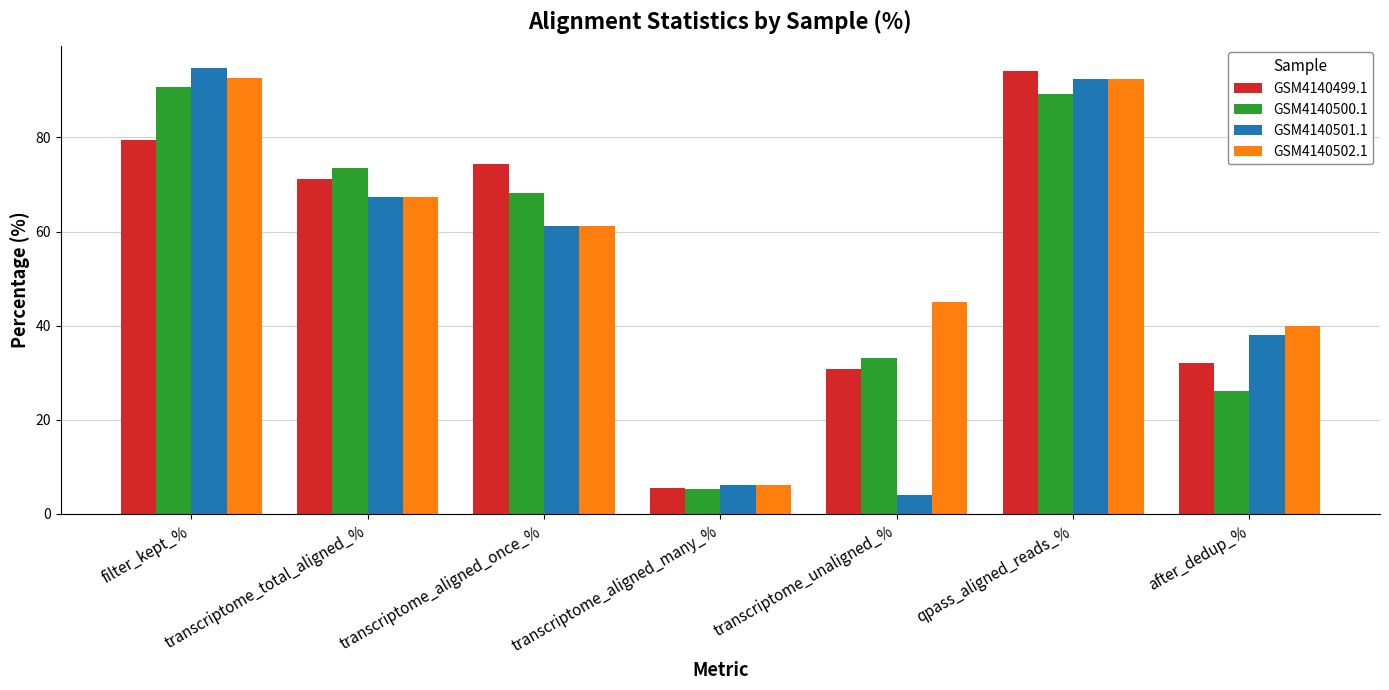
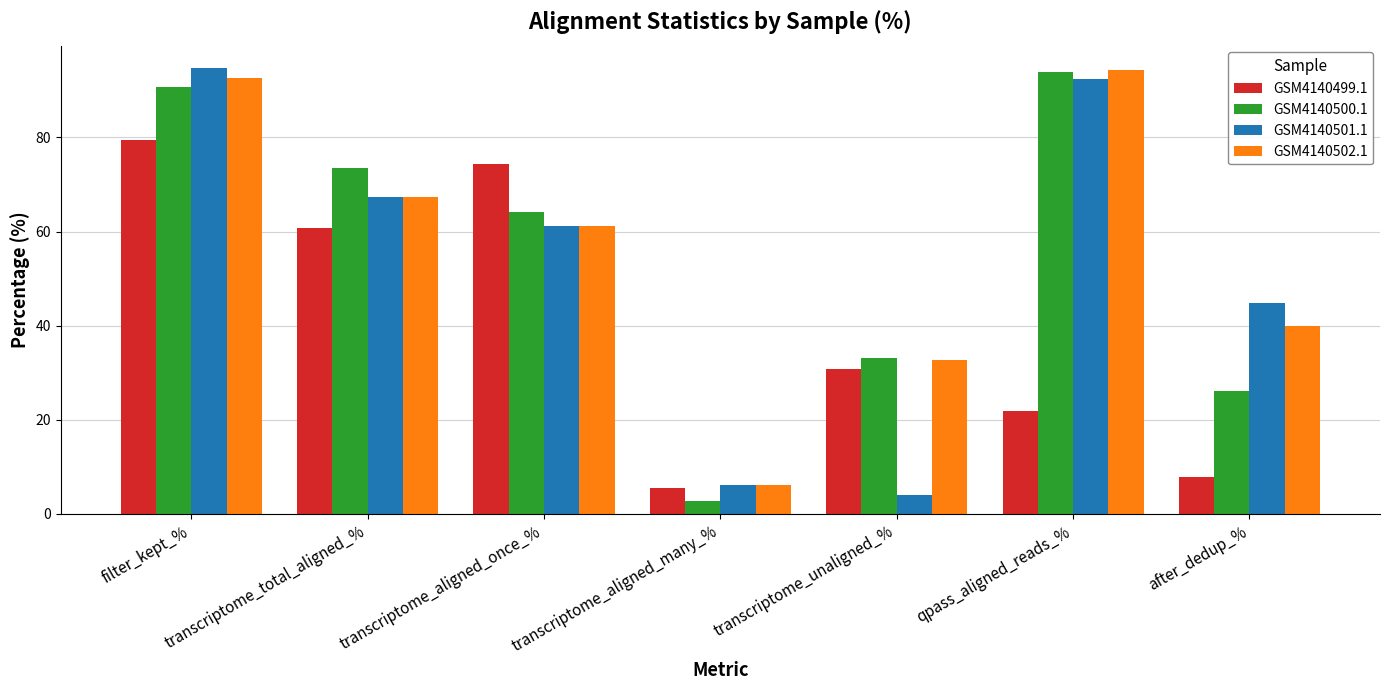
  {
    "GSM4140499.1": {
      "filter_kept_%": 80,
-     "transcriptome_total_aligned_%": 71,
+     "transcriptome_total_aligned_%": 61,
      "transcriptome_aligned_once_%": 74,
      "transcriptome_aligned_many_%": 5,
      "transcriptome_unaligned_%": 31,
-     "qpass_aligned_reads_%": 94,
-     "after_dedup_%": 32
+     "qpass_aligned_reads_%": 22,
+     "after_dedup_%": 8
    },
    "GSM4140500.1": {
      "filter_kept_%": 91,
      "transcriptome_total_aligned_%": 74,
-     "transcriptome_aligned_once_%": 68,
-     "transcriptome_aligned_many_%": 5,
+     "transcriptome_aligned_once_%": 64,
+     "transcriptome_aligned_many_%": 3,
      "transcriptome_unaligned_%": 33,
-     "qpass_aligned_reads_%": 89,
+     "qpass_aligned_reads_%": 94,
      "after_dedup_%": 26
    },
    "GSM4140501.1": {
      "filter_kept_%": 95,
      "transcriptome_total_aligned_%": 67,
      "transcriptome_aligned_once_%": 61,
      "transcriptome_aligned_many_%": 6,
      "transcriptome_unaligned_%": 4,
      "qpass_aligned_reads_%": 92,
-     "after_dedup_%": 38
+     "after_dedup_%": 45
    },
    "GSM4140502.1": {
      "filter_kept_%": 93,
      "transcriptome_total_aligned_%": 67,
      "transcriptome_aligned_once_%": 61,
      "transcriptome_aligned_many_%": 6,
-     "transcriptome_unaligned_%": 45,
-     "qpass_aligned_reads_%": 92,
+     "transcriptome_unaligned_%": 33,
+     "qpass_aligned_reads_%": 94,
      "after_dedup_%": 40
    }
  }
